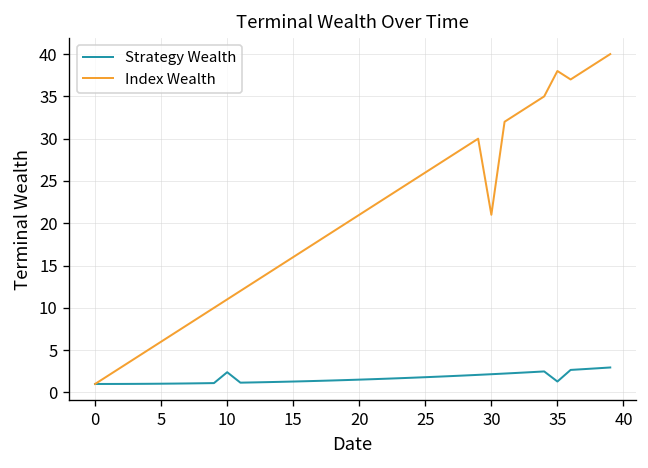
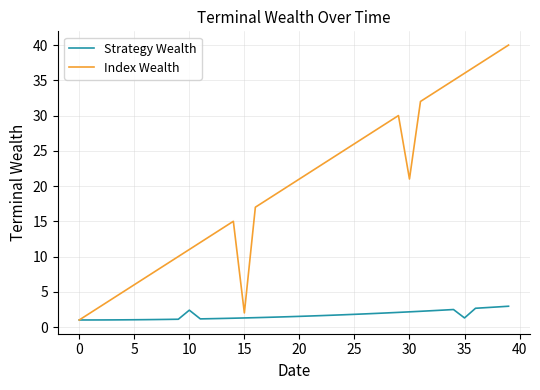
  {
    "Strategy Wealth": {
      "5": 1,
      "10": 2,
      "15": 1,
      "20": 2,
      "25": 2,
      "30": 2,
      "35": 1
    },
    "Index Wealth": {
      "5": 6,
      "10": 11,
-     "15": 16,
+     "15": 2,
      "20": 21,
      "25": 26,
      "30": 21,
-     "35": 38
+     "35": 36
    }
  }
